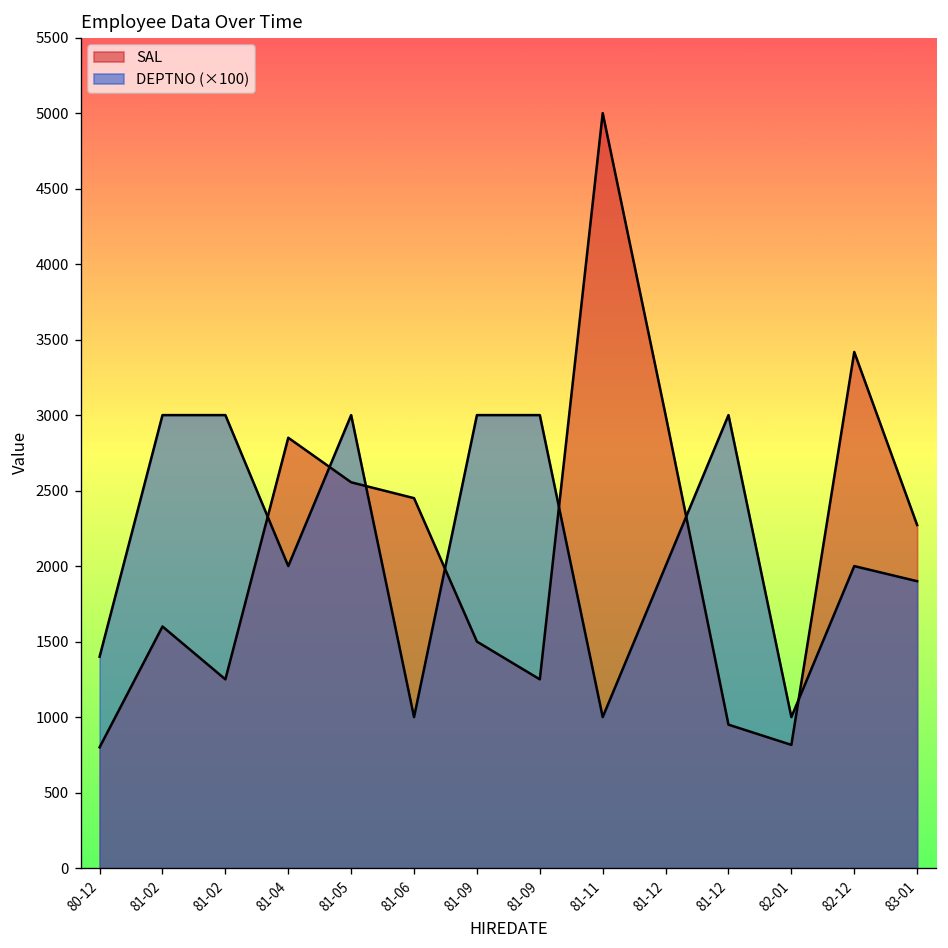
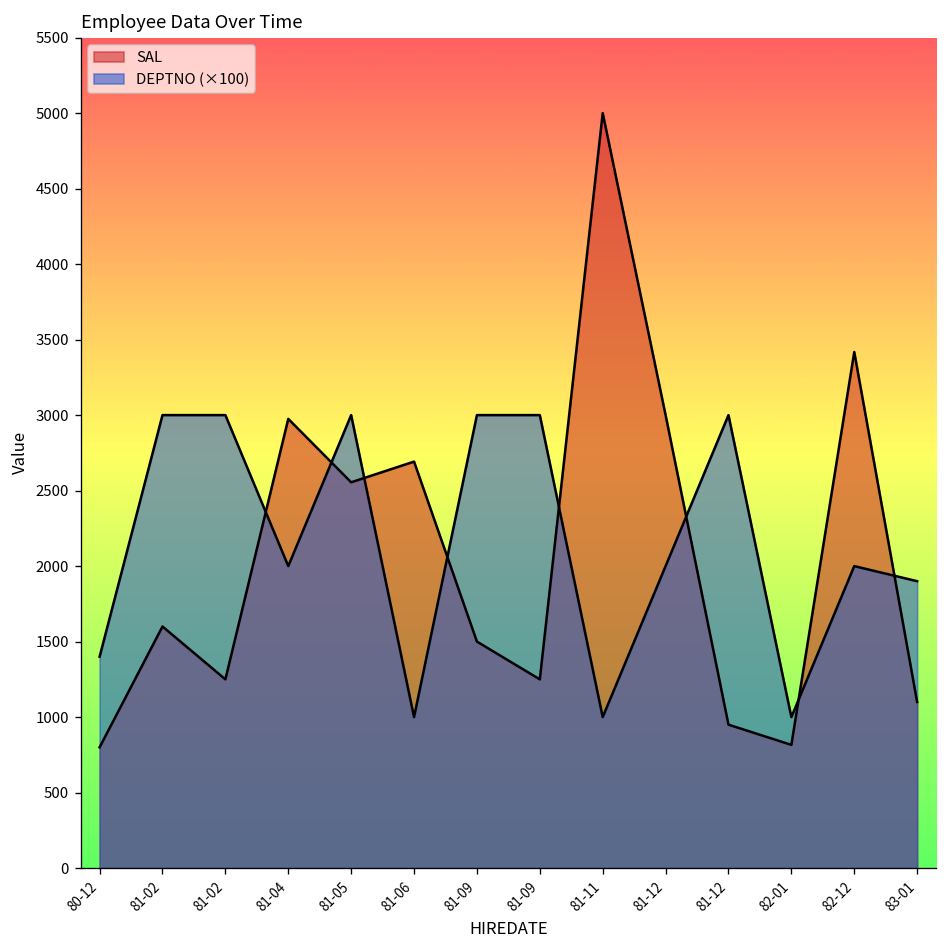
  {
    "SAL": {
      "80-12": 800,
-     "81-04": 2850,
+     "81-04": 2980,
      "81-05": 2560,
-     "81-06": 2450,
+     "81-06": 2690,
      "81-11": 5000,
      "82-01": 820,
      "82-12": 3420,
-     "83-01": 2270
+     "83-01": 1100
    },
    "DEPTNO (×100)": {
      "80-12": 1400,
      "81-04": 2000,
      "81-05": 3000,
      "81-06": 1000,
      "81-11": 1000,
      "82-01": 1000,
      "82-12": 2000,
      "83-01": 1900
    }
  }
